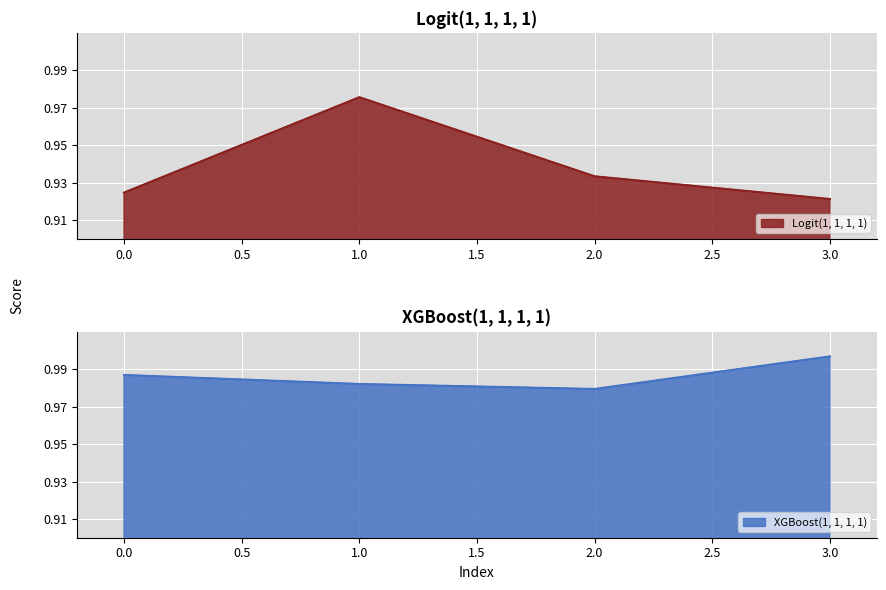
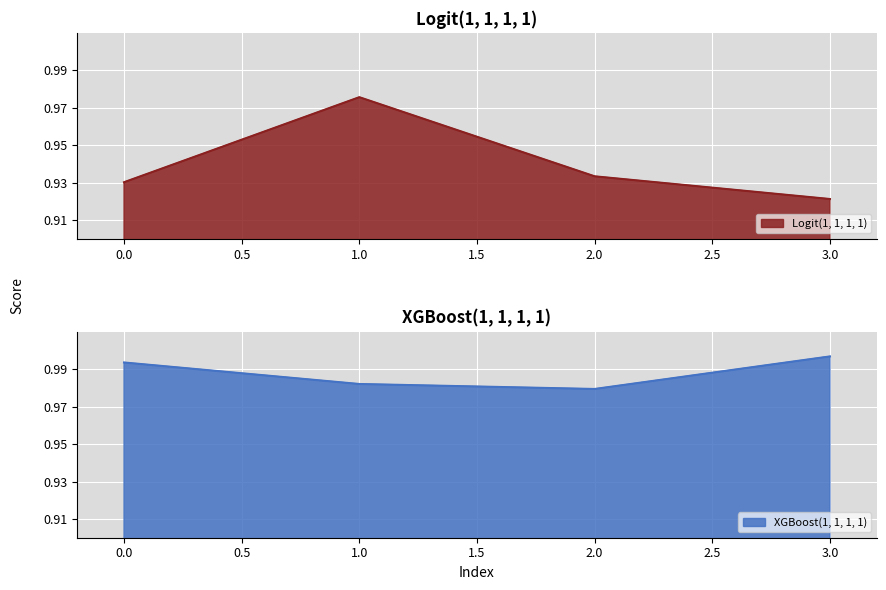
  {
    "Logit(1, 1, 1, 1)": {
-     "0.0": 0.925,
+     "0.0": 0.930,
      "1.0": 0.976,
      "2.0": 0.933,
      "3.0": 0.921
    },
    "XGBoost(1, 1, 1, 1)": {
-     "0.0": 0.987,
+     "0.0": 0.994,
      "1.0": 0.982,
      "2.0": 0.979,
      "3.0": 0.997
    }
  }
